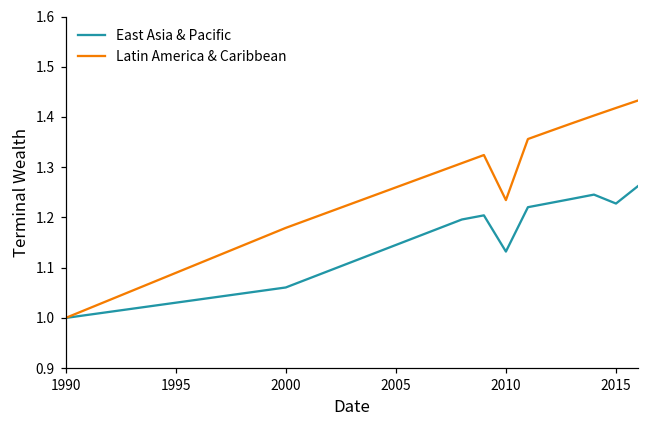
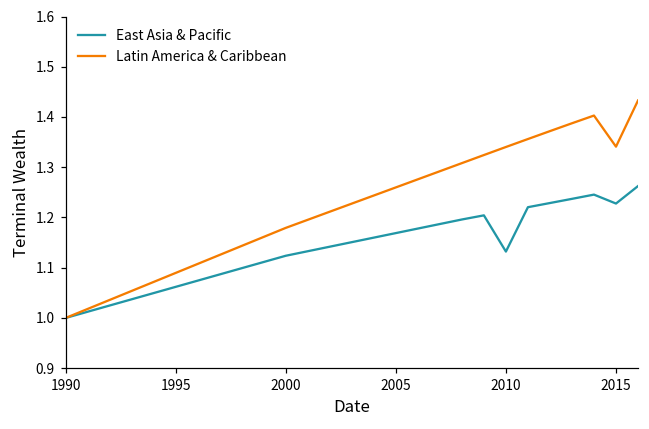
  {
    "East Asia & Pacific": {
-     "2000": 1.06,
+     "2000": 1.12,
      "2010": 1.13,
      "2015": 1.23
    },
    "Latin America & Caribbean": {
      "2000": 1.18,
-     "2010": 1.23,
-     "2015": 1.42
+     "2010": 1.34,
+     "2015": 1.34
    }
  }
